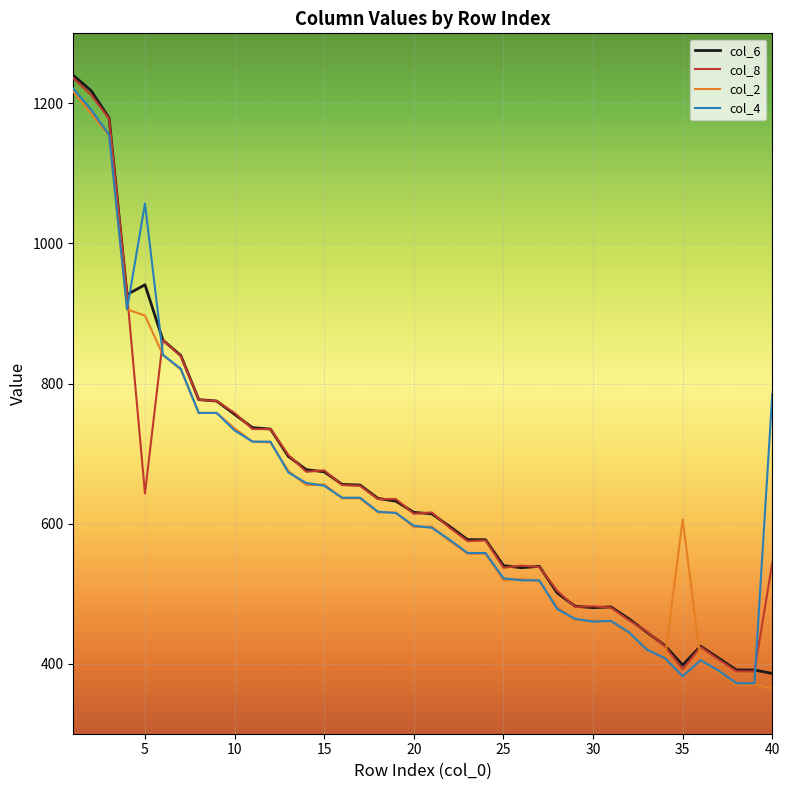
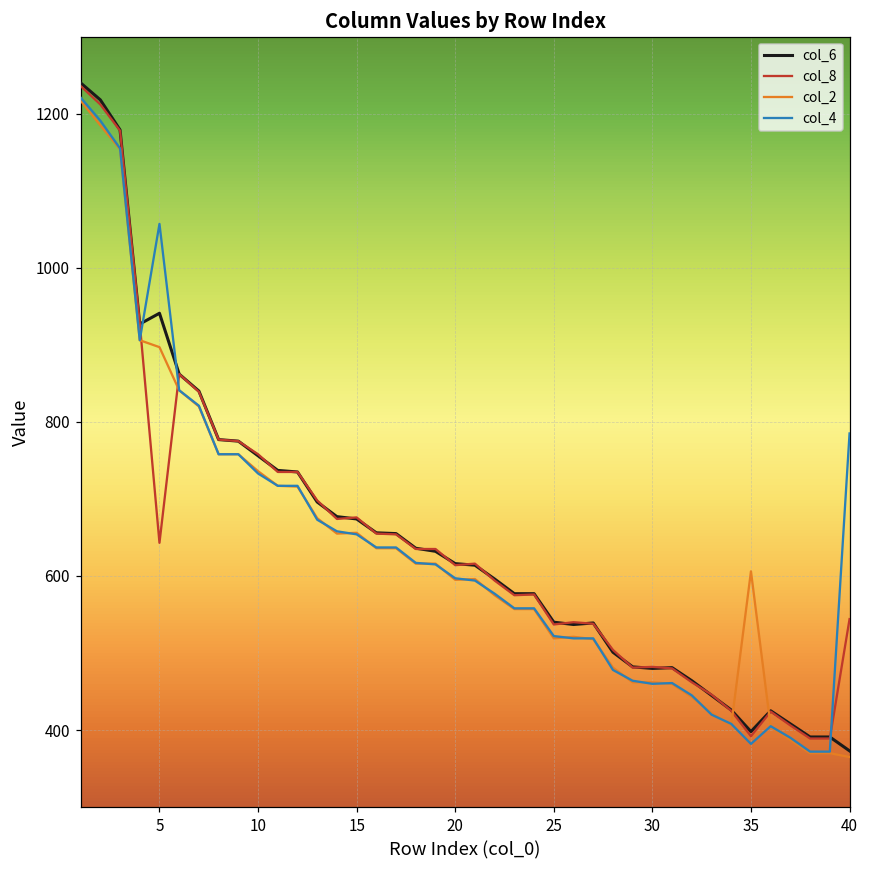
  {
    "col_6": {
      "5": 940,
      "35": 400,
-     "40": 390
+     "40": 370
    },
    "col_8": {
      "5": 640,
      "35": 390,
      "40": 540
    },
    "col_2": {
      "5": 900,
      "35": 610,
      "40": 370
    },
    "col_4": {
      "5": 1060,
      "35": 380,
      "40": 790
    }
  }
